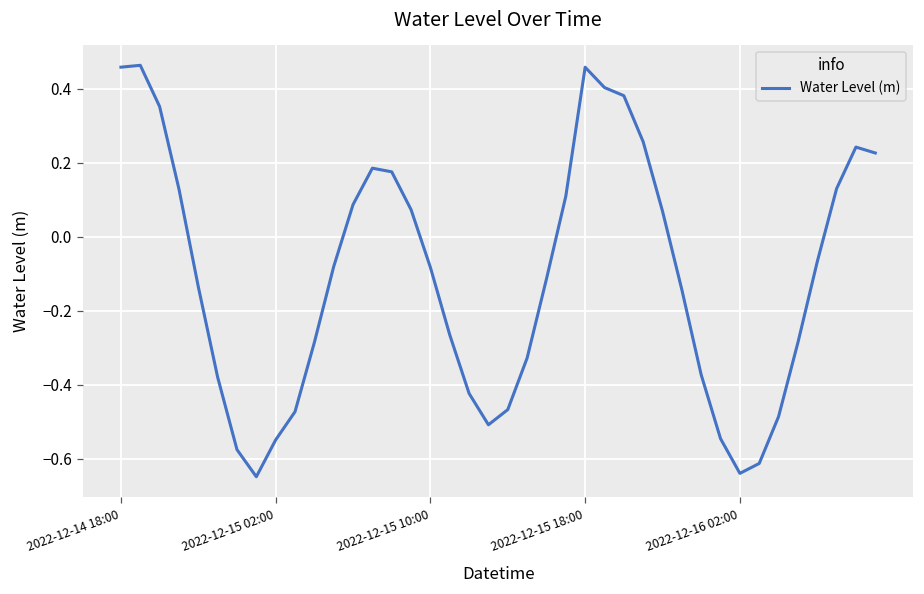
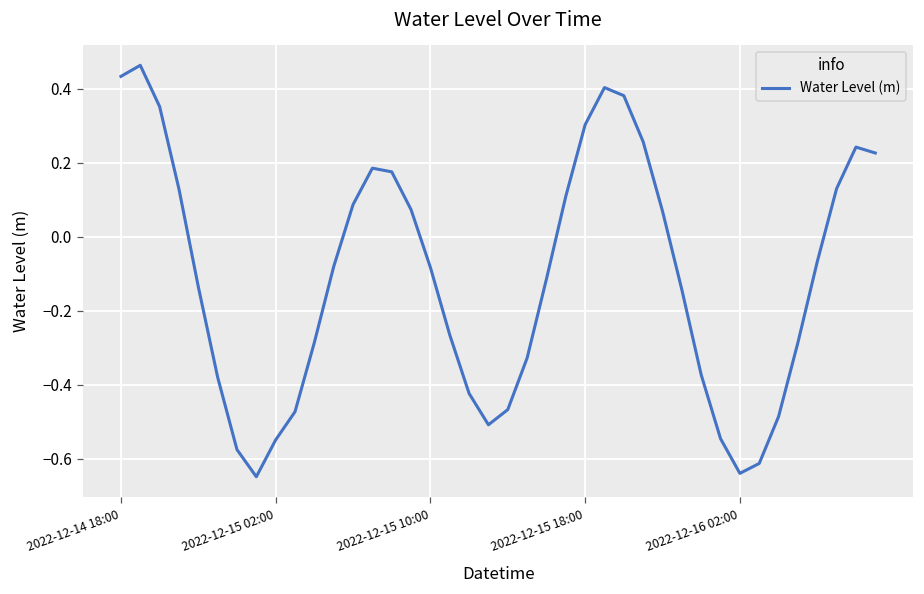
  {
-   "2022-12-14 18:00": 0.46,
+   "2022-12-14 18:00": 0.43,
    "2022-12-15 02:00": -0.55,
    "2022-12-15 10:00": -0.08,
-   "2022-12-15 18:00": 0.46,
+   "2022-12-15 18:00": 0.30,
    "2022-12-16 02:00": -0.64
  }
